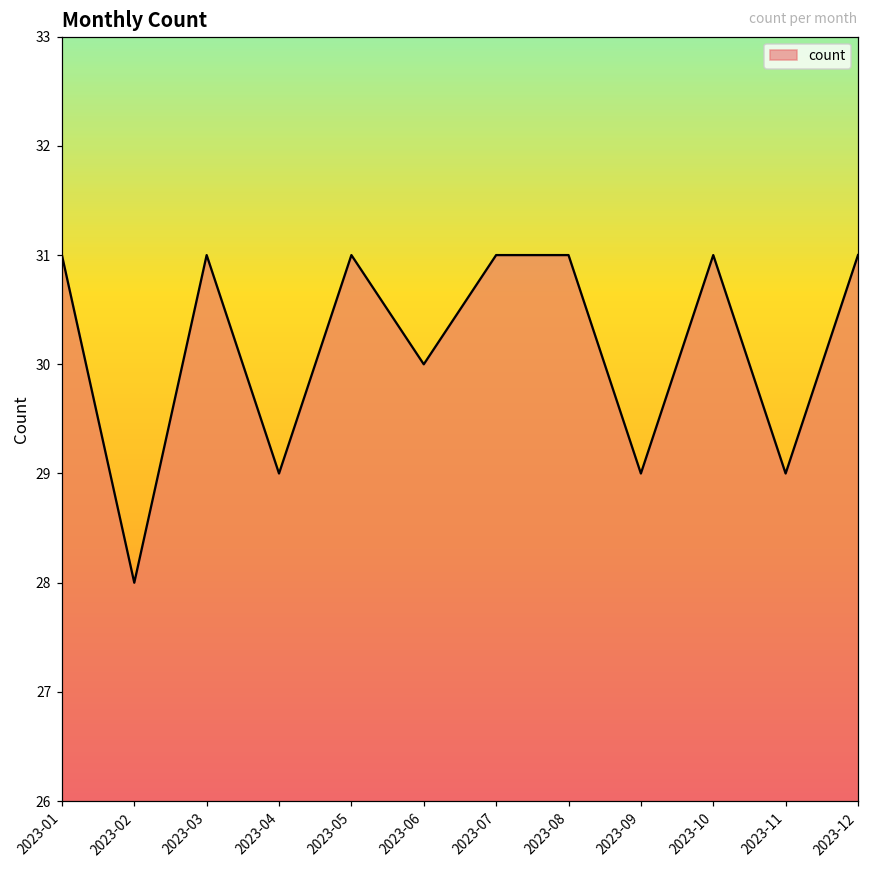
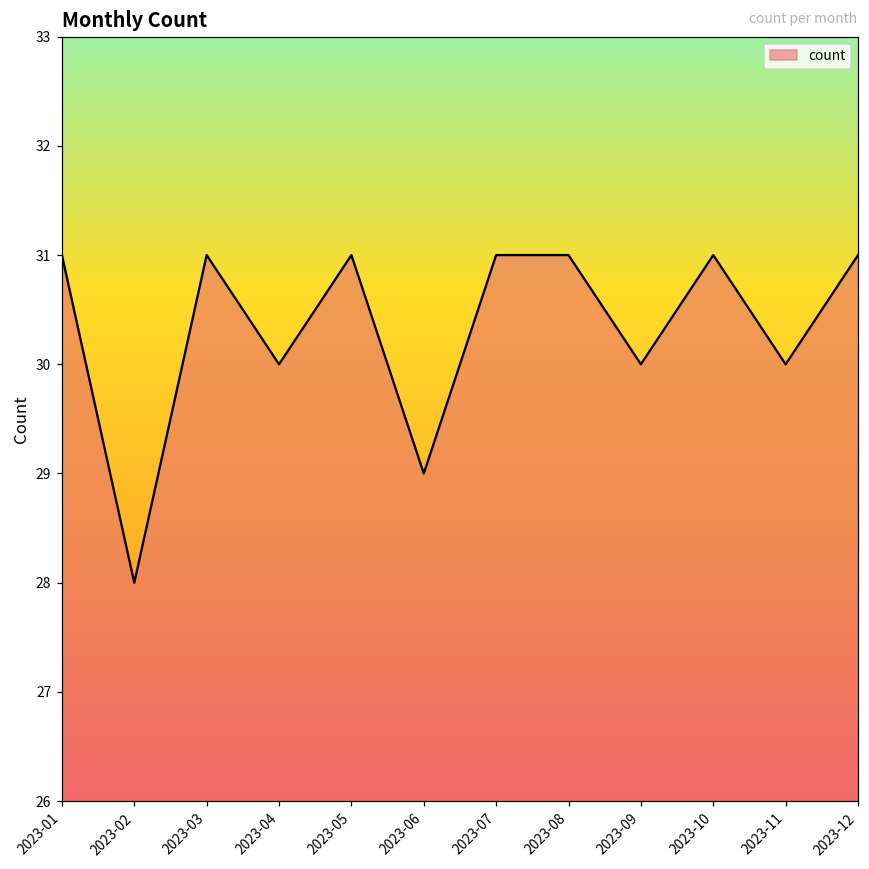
  {
    "2023-01": 31,
    "2023-02": 28,
    "2023-03": 31,
-   "2023-04": 29,
+   "2023-04": 30,
    "2023-05": 31,
-   "2023-06": 30,
+   "2023-06": 29,
    "2023-07": 31,
    "2023-08": 31,
-   "2023-09": 29,
+   "2023-09": 30,
    "2023-10": 31,
-   "2023-11": 29,
+   "2023-11": 30,
    "2023-12": 31
  }
